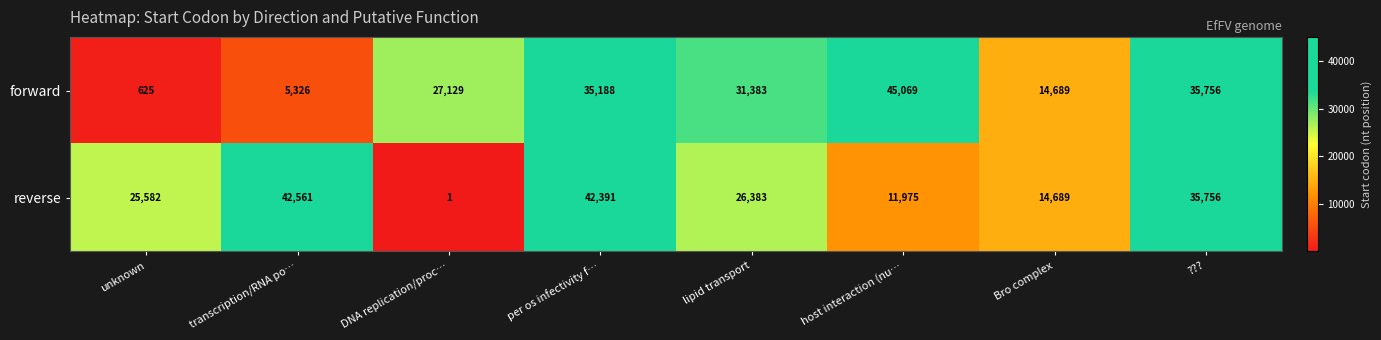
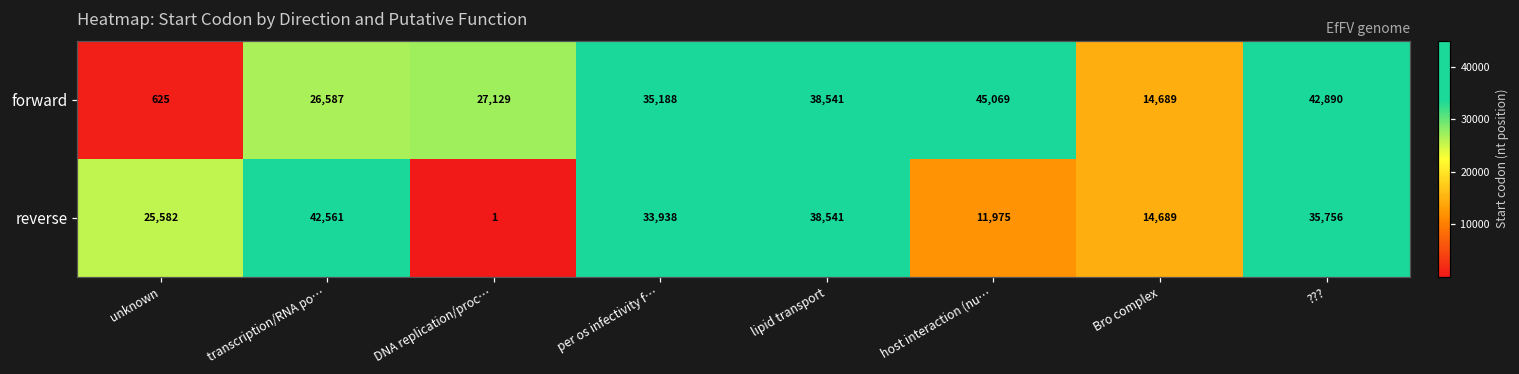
  {
    "forward": {
      "unknown": "625",
-     "transcription/RNA po…": "5,326",
+     "transcription/RNA po…": "26,587",
      "DNA replication/proc…": "27,129",
      "per os infectivity f…": "35,188",
-     "lipid transport": "31,383",
+     "lipid transport": "38,541",
      "host interaction (nu…": "45,069",
      "Bro complex": "14,689",
-     "???": "35,756"
+     "???": "42,890"
    },
    "reverse": {
      "unknown": "25,582",
      "transcription/RNA po…": "42,561",
      "DNA replication/proc…": "1",
-     "per os infectivity f…": "42,391",
-     "lipid transport": "26,383",
+     "per os infectivity f…": "33,938",
+     "lipid transport": "38,541",
      "host interaction (nu…": "11,975",
      "Bro complex": "14,689",
      "???": "35,756"
    }
  }
